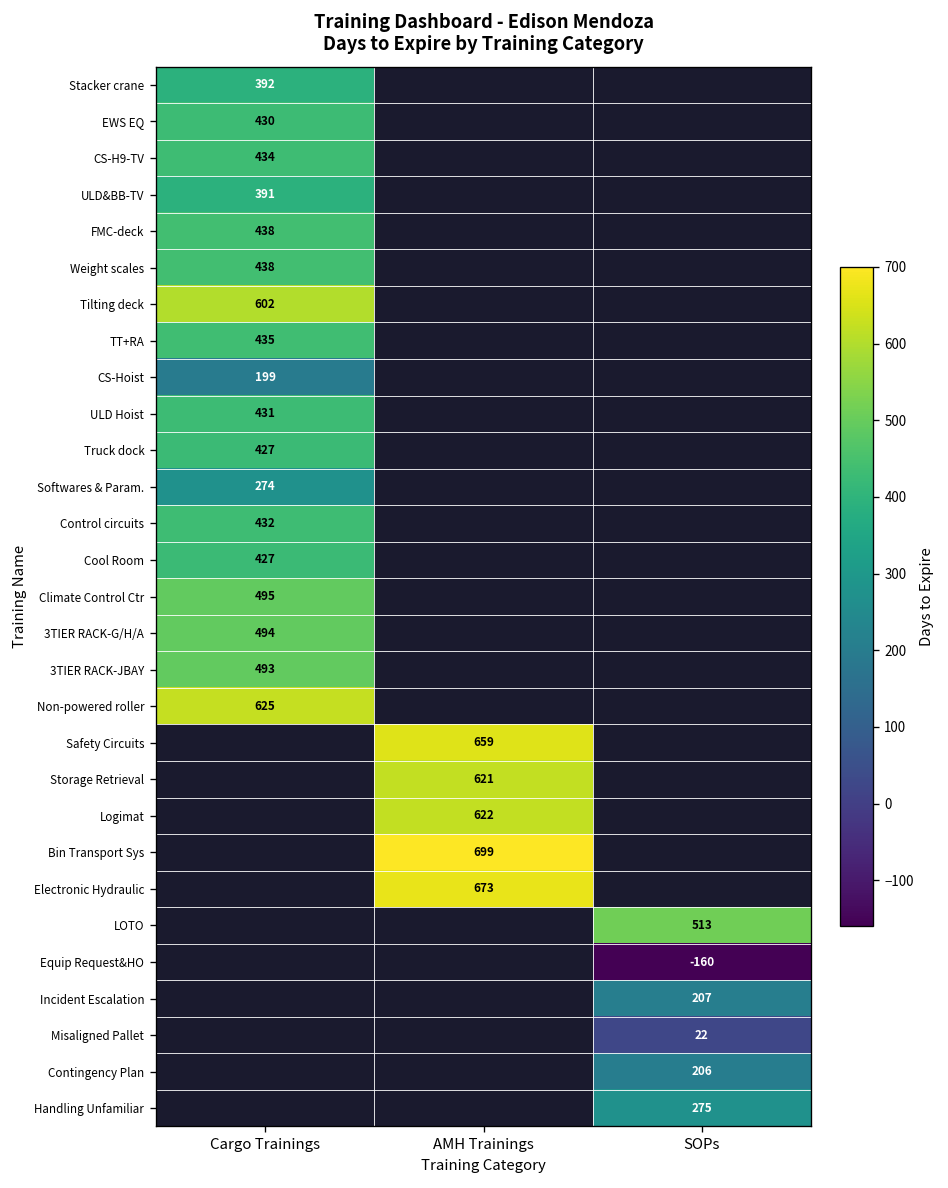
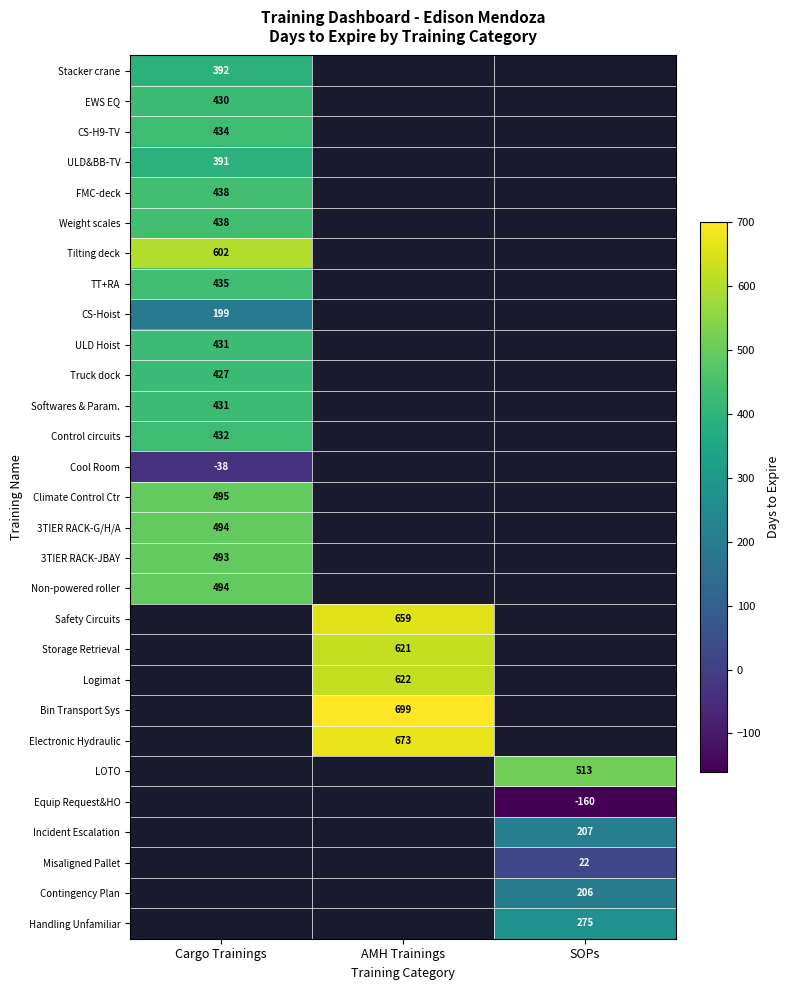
  {
    "Stacker crane": {
      "Cargo Trainings": 392
    },
    "EWS EQ": {
      "Cargo Trainings": 430
    },
    "CS-H9-TV": {
      "Cargo Trainings": 434
    },
    "ULD&BB-TV": {
      "Cargo Trainings": 391
    },
    "FMC-deck": {
      "Cargo Trainings": 438
    },
    "Weight scales": {
      "Cargo Trainings": 438
    },
    "Tilting deck": {
      "Cargo Trainings": 602
    },
    "TT+RA": {
      "Cargo Trainings": 435
    },
    "CS-Hoist": {
      "Cargo Trainings": 199
    },
    "ULD Hoist": {
      "Cargo Trainings": 431
    },
    "Truck dock": {
      "Cargo Trainings": 427
    },
    "Softwares & Param.": {
-     "Cargo Trainings": 274
+     "Cargo Trainings": 431
    },
    "Control circuits": {
      "Cargo Trainings": 432
    },
    "Cool Room": {
-     "Cargo Trainings": 427
+     "Cargo Trainings": -38
    },
    "Climate Control Ctr": {
      "Cargo Trainings": 495
    },
    "3TIER RACK-G/H/A": {
      "Cargo Trainings": 494
    },
    "3TIER RACK-JBAY": {
      "Cargo Trainings": 493
    },
    "Non-powered roller": {
-     "Cargo Trainings": 625
+     "Cargo Trainings": 494
    },
    "Safety Circuits": {
      "AMH Trainings": 659
    },
    "Storage Retrieval": {
      "AMH Trainings": 621
    },
    "Logimat": {
      "AMH Trainings": 622
    },
    "Bin Transport Sys": {
      "AMH Trainings": 699
    },
    "Electronic Hydraulic": {
      "AMH Trainings": 673
    },
    "LOTO": {
      "SOPs": 513
    },
    "Equip Request&HO": {
      "SOPs": -160
    },
    "Incident Escalation": {
      "SOPs": 207
    },
    "Misaligned Pallet": {
      "SOPs": 22
    },
    "Contingency Plan": {
      "SOPs": 206
    },
    "Handling Unfamiliar": {
      "SOPs": 275
    }
  }
